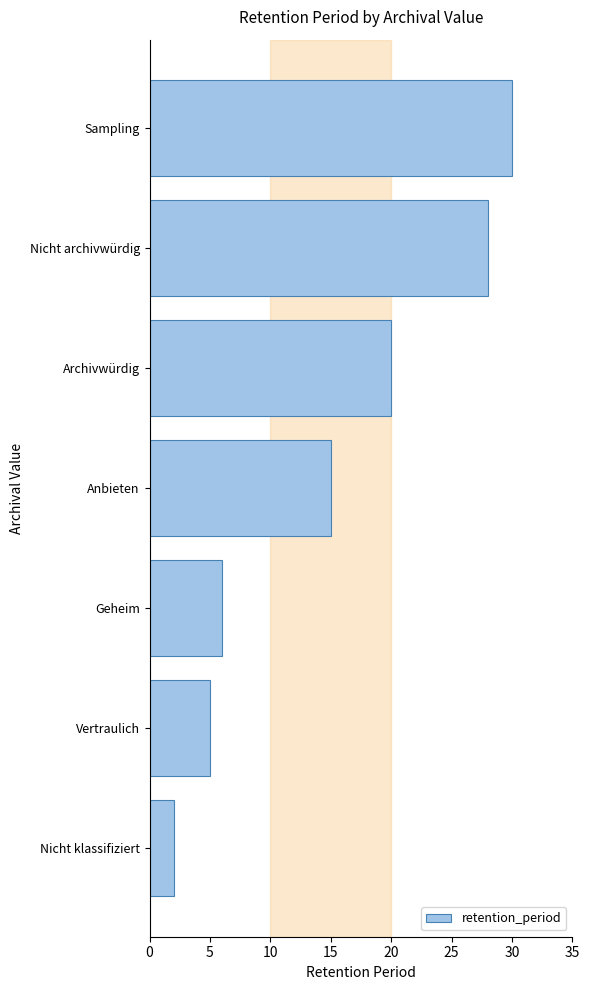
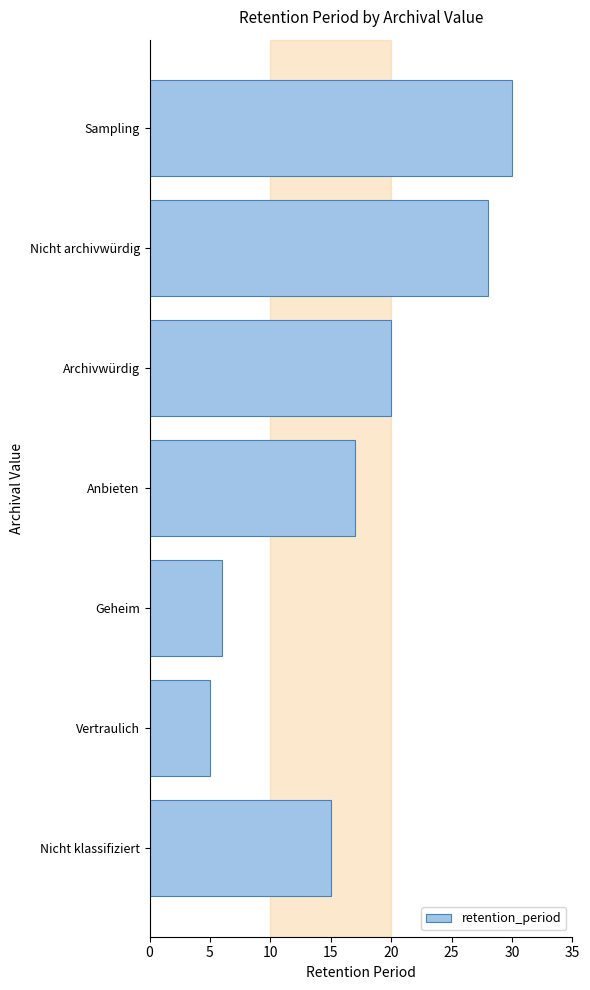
  {
    "Sampling": 30,
    "Nicht archivwürdig": 28,
    "Archivwürdig": 20,
-   "Anbieten": 15,
+   "Anbieten": 17,
    "Geheim": 6,
    "Vertraulich": 5,
-   "Nicht klassifiziert": 2
+   "Nicht klassifiziert": 15
  }
